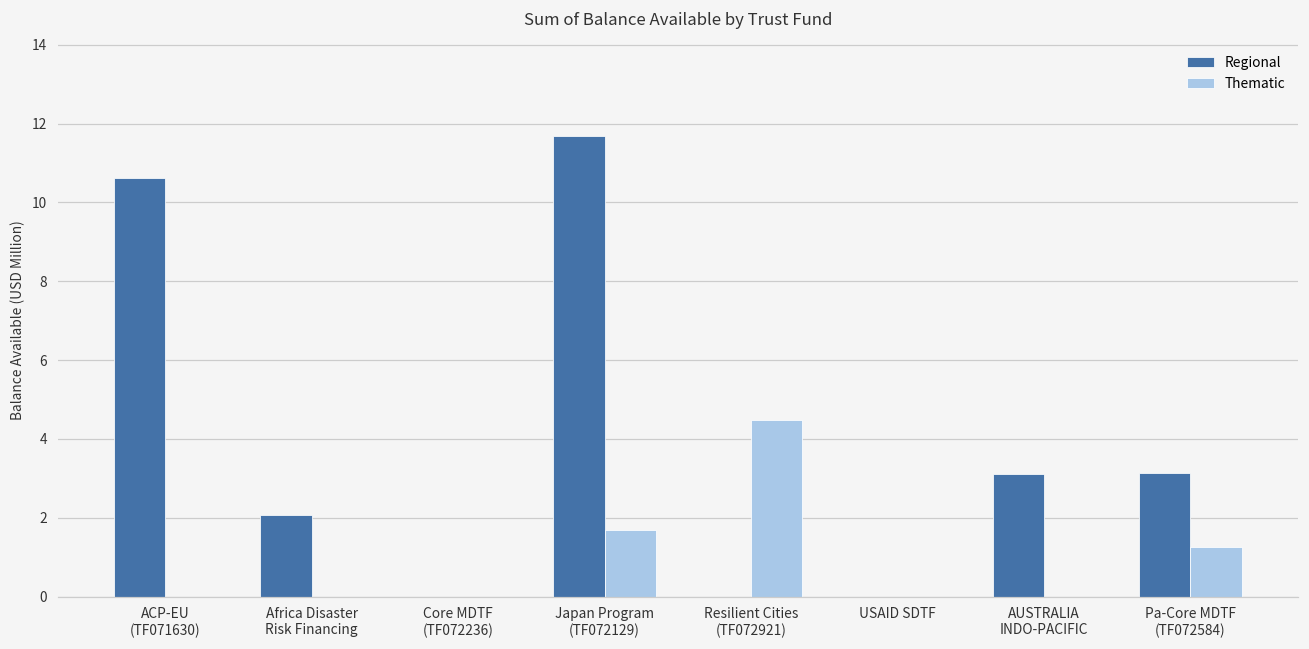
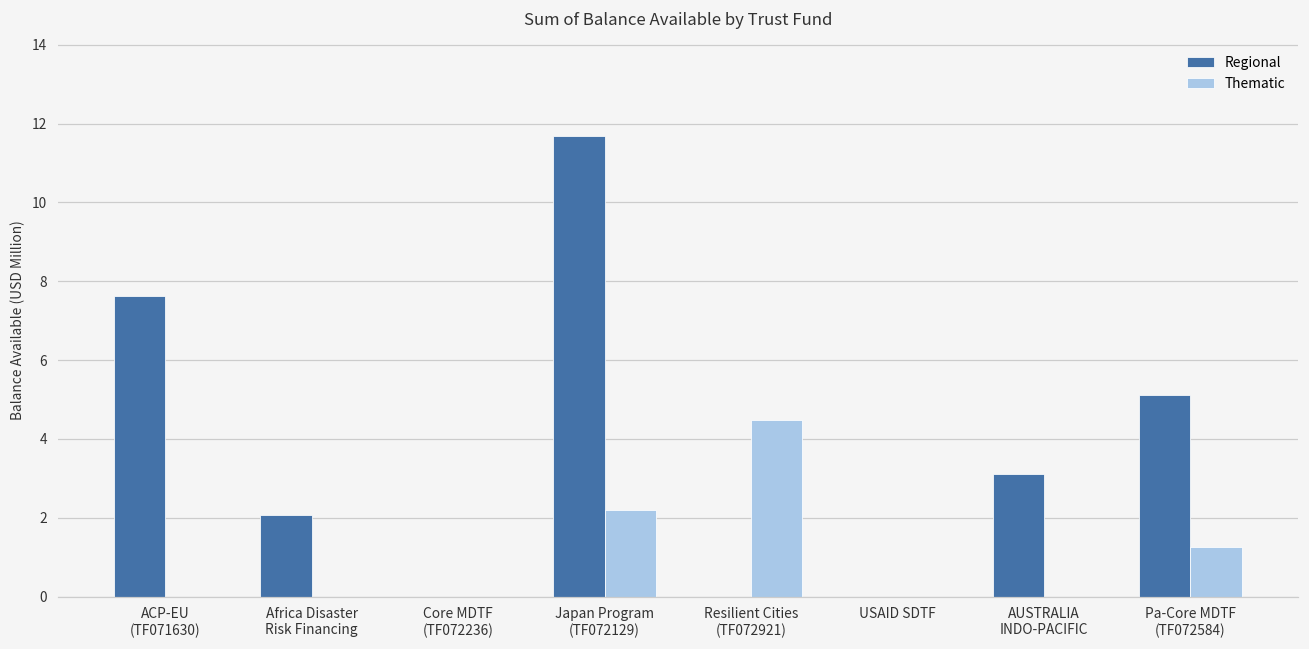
  {
    "Regional": {
-     "ACP-EU (TF071630)": 10.6,
+     "ACP-EU (TF071630)": 7.6,
      "Africa Disaster Risk Financing": 2.1,
      "Core MDTF (TF072236)": 0.0,
      "Japan Program (TF072129)": 11.7,
      "Resilient Cities (TF072921)": 0.0,
      "USAID SDTF": 0.0,
      "AUSTRALIA INDO-PACIFIC": 3.1,
-     "Pa-Core MDTF (TF072584)": 3.1
+     "Pa-Core MDTF (TF072584)": 5.1
    },
    "Thematic": {
      "ACP-EU (TF071630)": 0.0,
      "Africa Disaster Risk Financing": 0.0,
      "Core MDTF (TF072236)": 0.0,
-     "Japan Program (TF072129)": 1.7,
+     "Japan Program (TF072129)": 2.2,
      "Resilient Cities (TF072921)": 4.5,
      "USAID SDTF": 0.0,
      "AUSTRALIA INDO-PACIFIC": 0.0,
      "Pa-Core MDTF (TF072584)": 1.3
    }
  }
